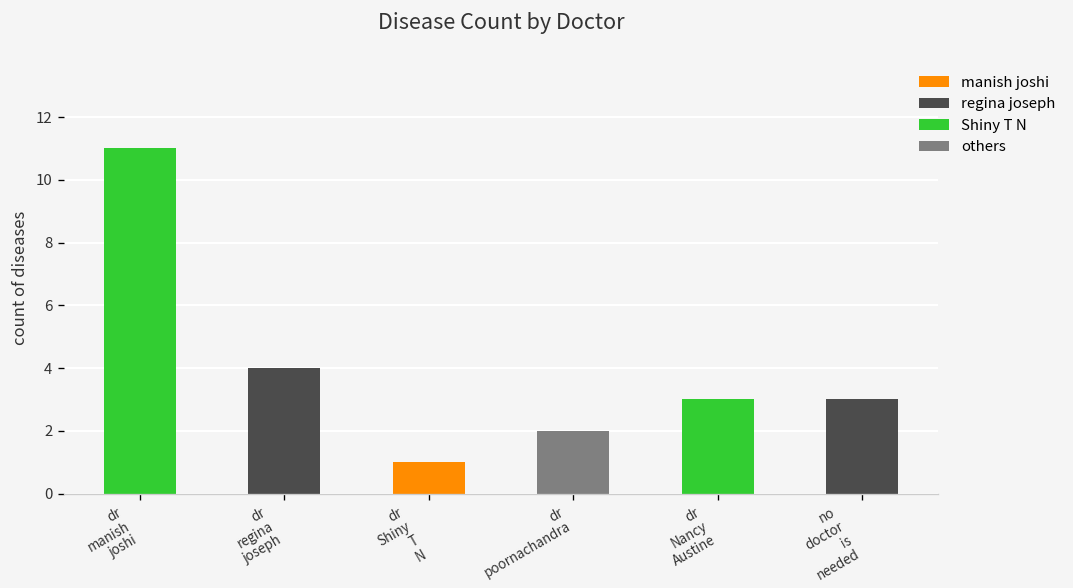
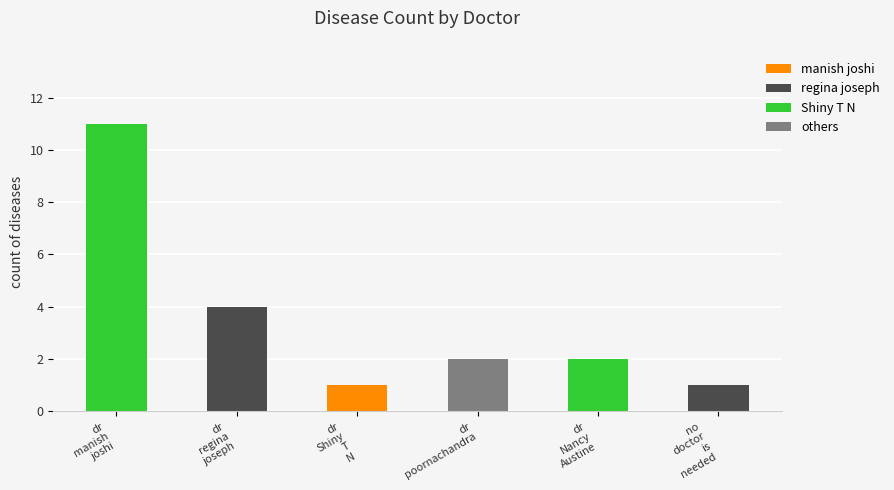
  {
    "dr manish joshi": 11,
    "dr regina joseph": 4,
    "dr Shiny T N": 1,
    "dr poornachandra": 2,
-   "dr Nancy Austine": 3,
-   "no doctor is needed": 3
+   "dr Nancy Austine": 2,
+   "no doctor is needed": 1
  }
